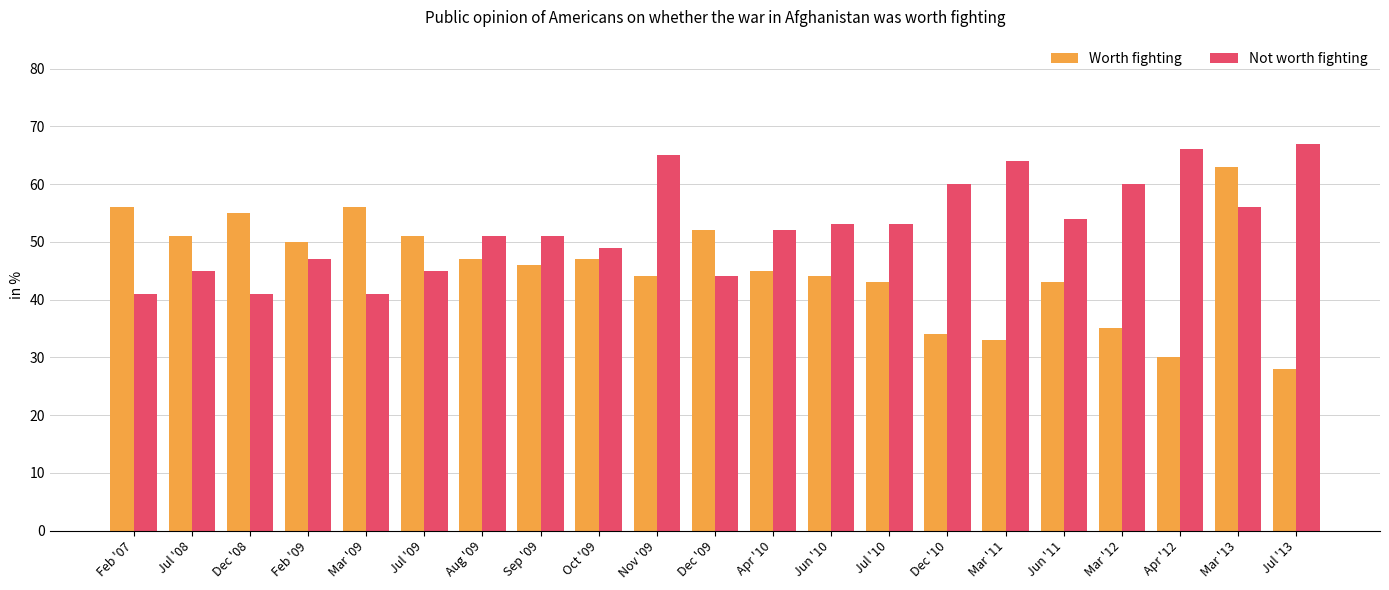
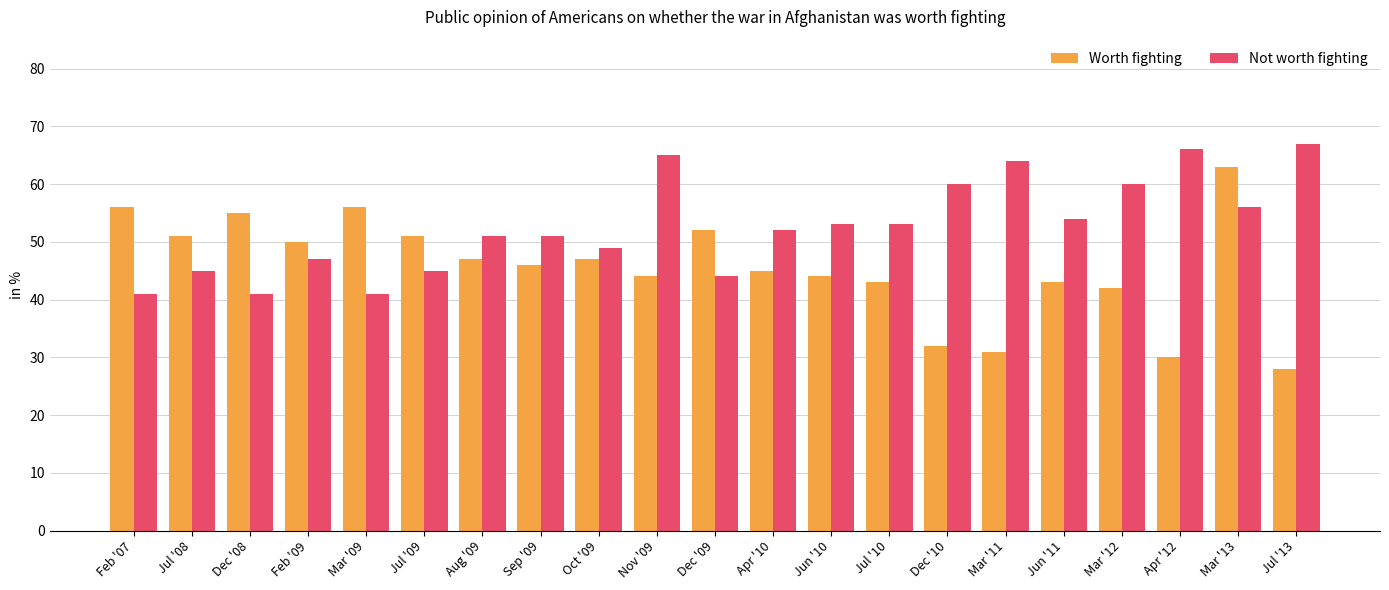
  {
    "Worth fighting": {
      "Feb '07": 56,
      "Jul '08": 51,
      "Dec '08": 55,
      "Feb '09": 50,
      "Mar '09": 56,
      "Jul '09": 51,
      "Aug '09": 47,
      "Sep '09": 46,
      "Oct '09": 47,
      "Nov '09": 44,
      "Dec '09": 52,
      "Apr '10": 45,
      "Jun '10": 44,
      "Jul '10": 43,
-     "Dec '10": 34,
-     "Mar '11": 33,
+     "Dec '10": 32,
+     "Mar '11": 31,
      "Jun '11": 43,
-     "Mar '12": 35,
+     "Mar '12": 42,
      "Apr '12": 30,
      "Mar '13": 63,
      "Jul '13": 28
    },
    "Not worth fighting": {
      "Feb '07": 41,
      "Jul '08": 45,
      "Dec '08": 41,
      "Feb '09": 47,
      "Mar '09": 41,
      "Jul '09": 45,
      "Aug '09": 51,
      "Sep '09": 51,
      "Oct '09": 49,
      "Nov '09": 65,
      "Dec '09": 44,
      "Apr '10": 52,
      "Jun '10": 53,
      "Jul '10": 53,
      "Dec '10": 60,
      "Mar '11": 64,
      "Jun '11": 54,
      "Mar '12": 60,
      "Apr '12": 66,
      "Mar '13": 56,
      "Jul '13": 67
    }
  }
